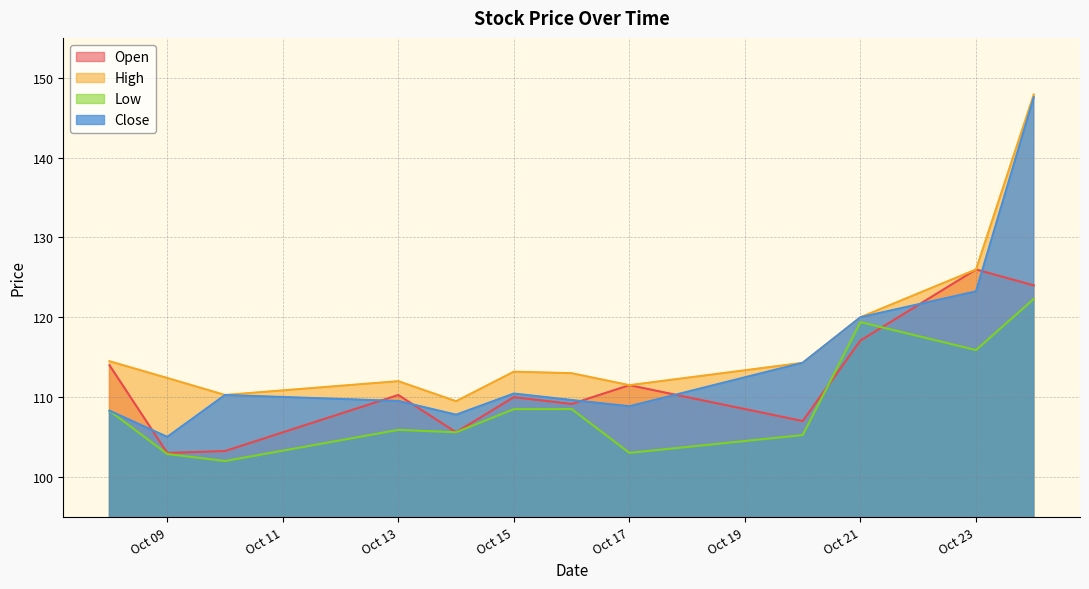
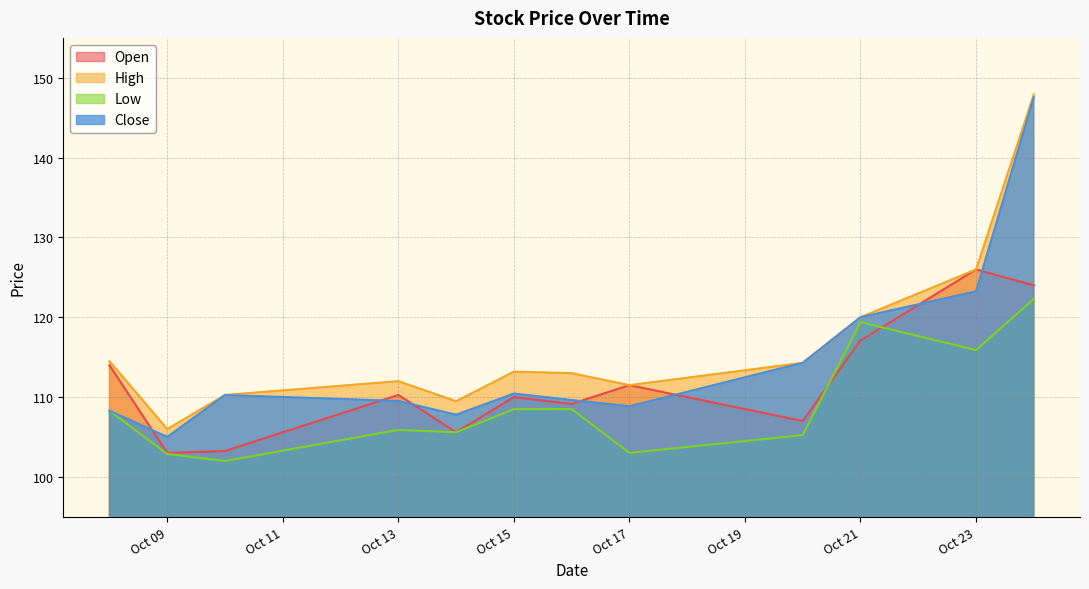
  {
    "Open": {
      "Oct 13": 110,
      "Oct 15": 110,
      "Oct 21": 117
    },
    "High": {
-     "Oct 09": 112,
+     "Oct 09": 106,
      "Oct 13": 112,
      "Oct 15": 113
    },
    "Low": {
      "Oct 13": 106,
      "Oct 15": 109,
      "Oct 17": 103,
      "Oct 21": 119,
      "Oct 23": 116
    },
    "Close": {
      "Oct 09": 105,
      "Oct 13": 110,
      "Oct 15": 110,
      "Oct 17": 109,
      "Oct 23": 123
    }
  }
